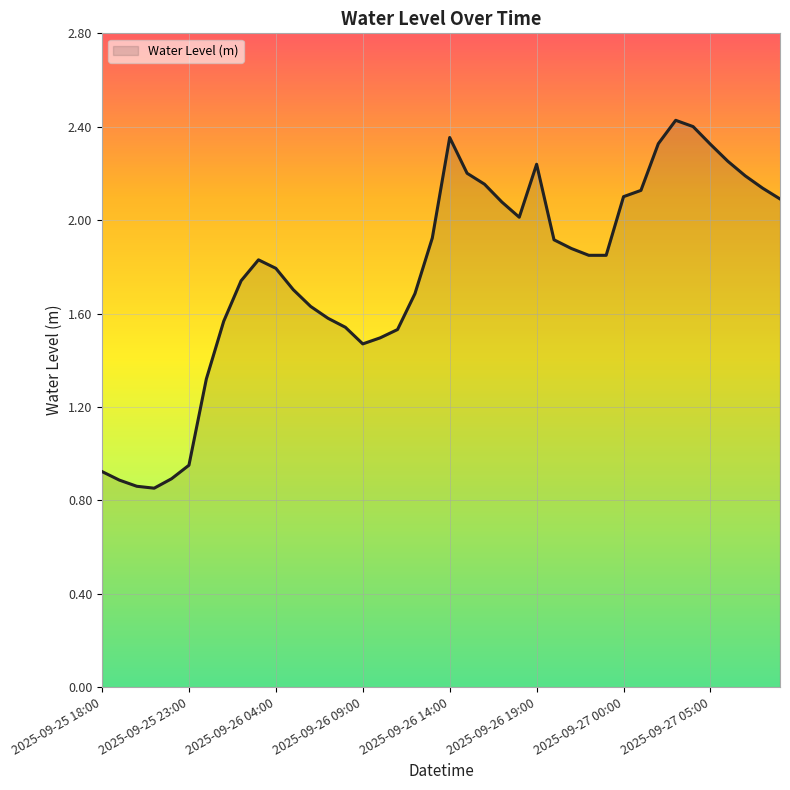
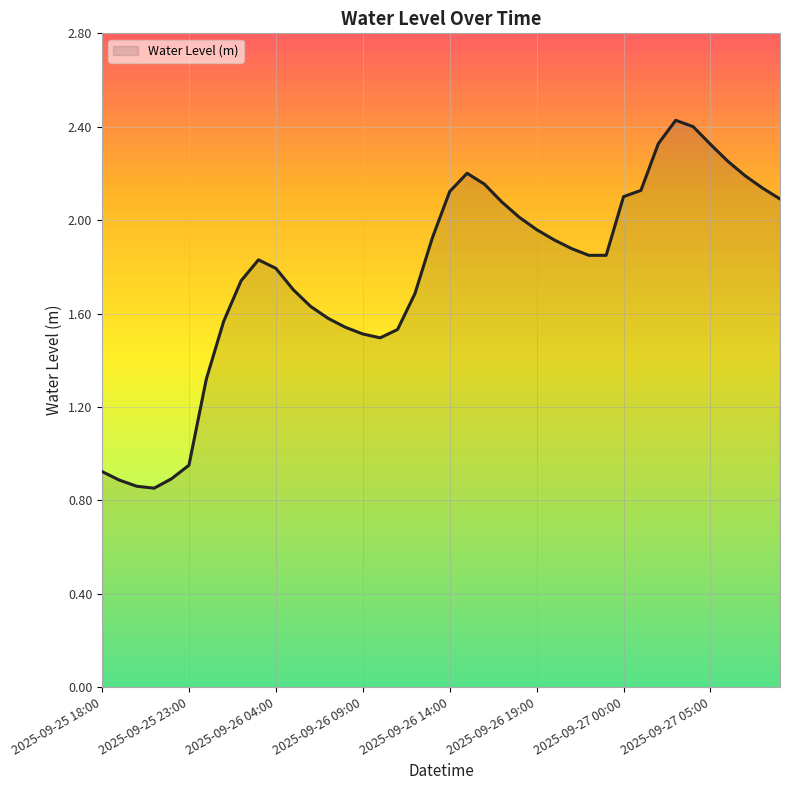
  {
    "2025-09-25 18:00": 0.92,
    "2025-09-25 23:00": 0.95,
    "2025-09-26 04:00": 1.79,
-   "2025-09-26 09:00": 1.47,
-   "2025-09-26 14:00": 2.35,
-   "2025-09-26 19:00": 2.24,
+   "2025-09-26 09:00": 1.51,
+   "2025-09-26 14:00": 2.12,
+   "2025-09-26 19:00": 1.96,
    "2025-09-27 00:00": 2.10,
    "2025-09-27 05:00": 2.32
  }
